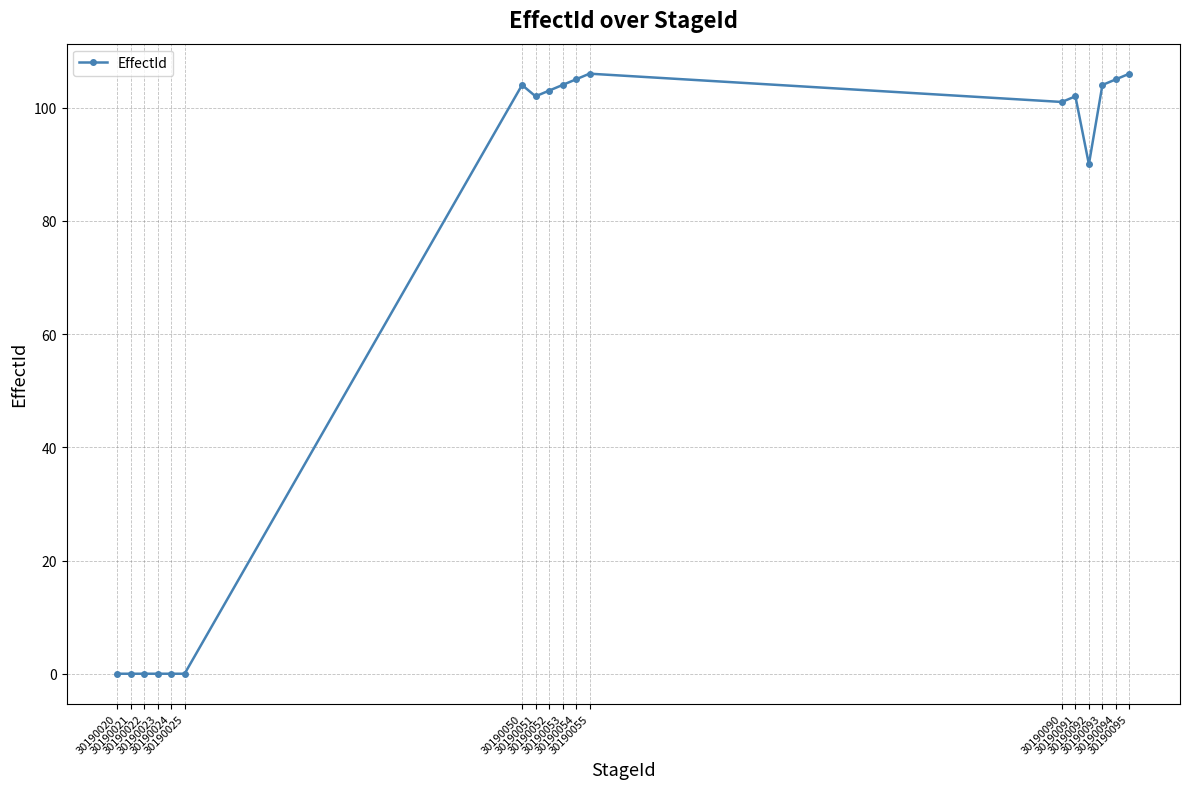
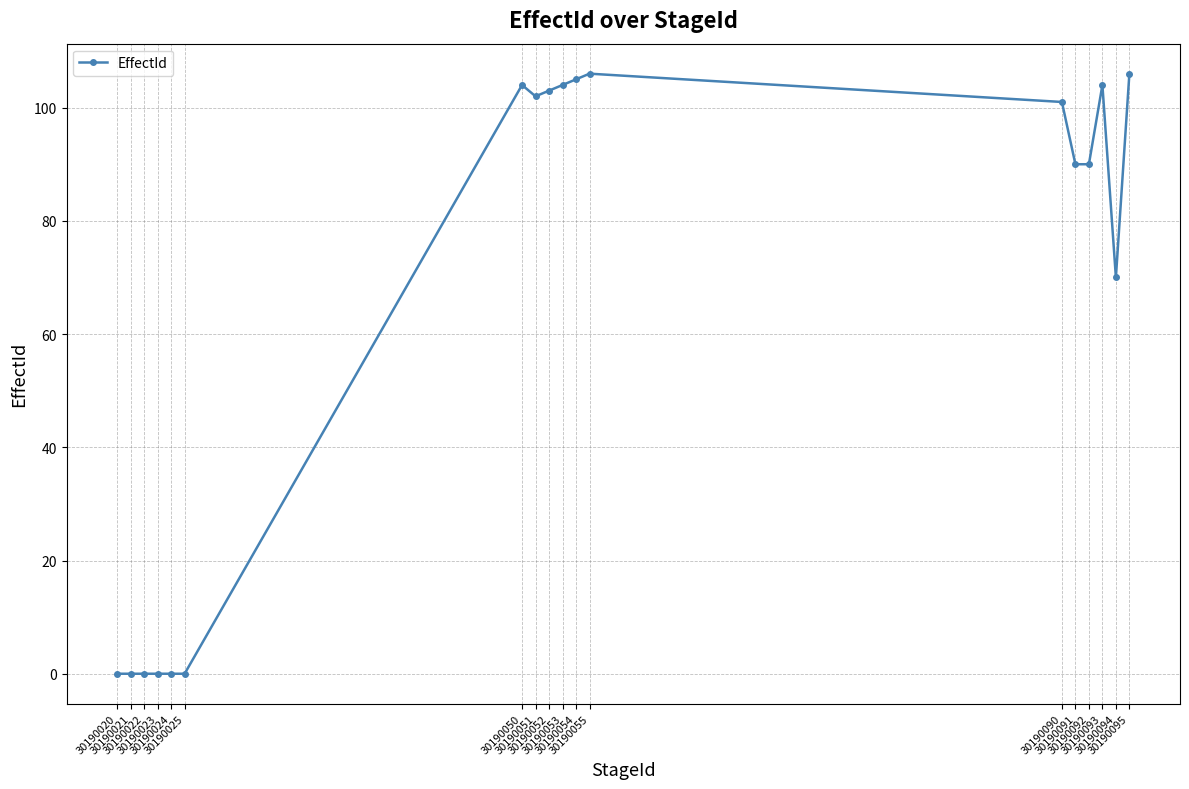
  {
    "30190020": 0,
    "30190021": 0,
    "30190022": 0,
    "30190023": 0,
    "30190024": 0,
    "30190025": 0,
    "30190050": 104,
    "30190051": 102,
    "30190052": 103,
    "30190053": 104,
    "30190054": 105,
    "30190055": 106,
    "30190090": 101,
-   "30190091": 102,
+   "30190091": 90,
    "30190092": 90,
    "30190093": 104,
-   "30190094": 105,
+   "30190094": 70,
    "30190095": 106
  }
